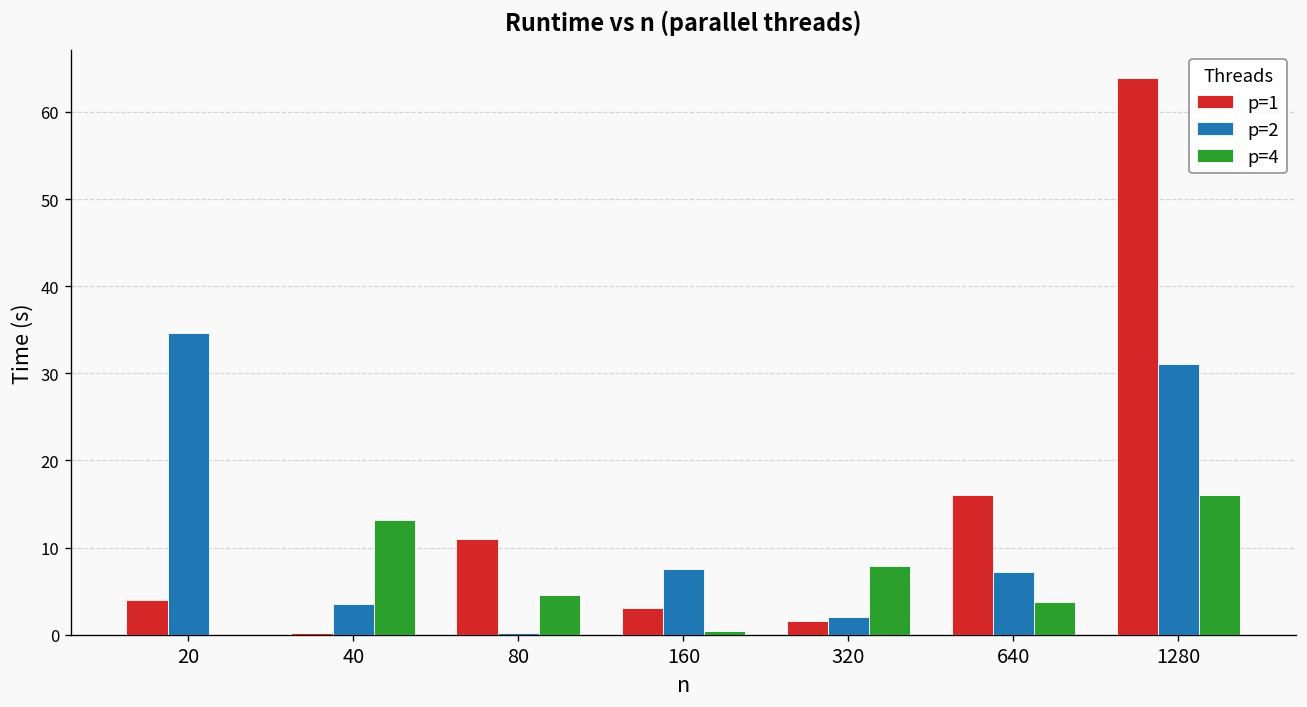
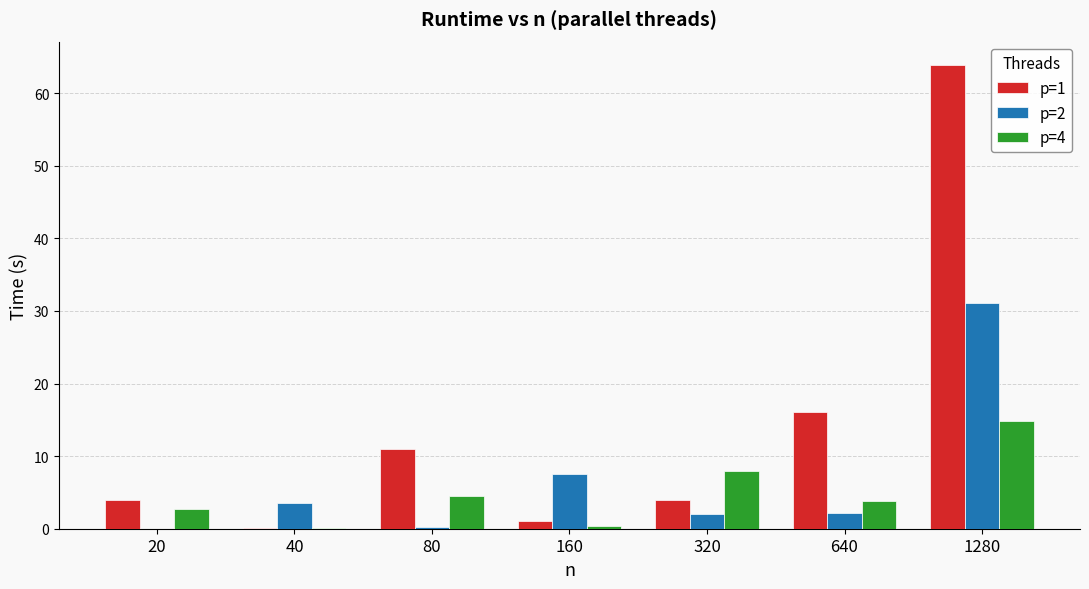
  {
    "p=1": {
      "20": 4,
      "80": 11,
-     "160": 3,
-     "320": 2,
+     "160": 1,
+     "320": 4,
      "640": 16,
      "1280": 64
    },
    "p=2": {
-     "20": 35,
+     "20": 0,
      "40": 4,
      "160": 8,
      "320": 2,
-     "640": 7,
+     "640": 2,
      "1280": 31
    },
    "p=4": {
-     "20": 0,
-     "40": 13,
+     "20": 3,
+     "40": 0,
      "80": 5,
      "160": 0,
      "320": 8,
      "640": 4,
-     "1280": 16
+     "1280": 15
    }
  }
